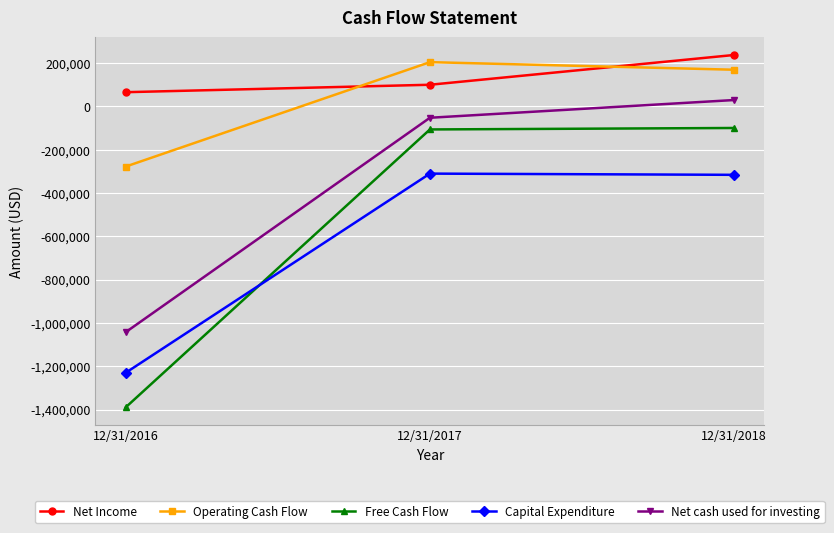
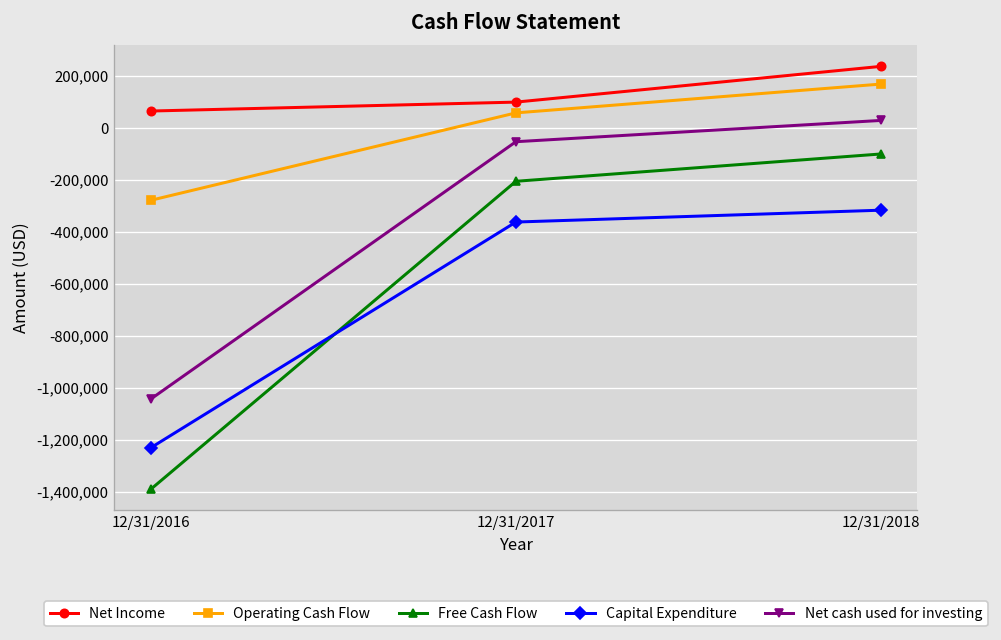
  {
    "Net Income": {
      "12/31/2016": "70,000",
      "12/31/2017": "100,000",
      "12/31/2018": "240,000"
    },
    "Operating Cash Flow": {
      "12/31/2016": "-280,000",
-     "12/31/2017": "200,000",
+     "12/31/2017": "60,000",
      "12/31/2018": "170,000"
    },
    "Free Cash Flow": {
      "12/31/2016": "-1,390,000",
-     "12/31/2017": "-110,000",
+     "12/31/2017": "-210,000",
      "12/31/2018": "-100,000"
    },
    "Capital Expenditure": {
      "12/31/2016": "-1,230,000",
-     "12/31/2017": "-310,000",
+     "12/31/2017": "-360,000",
      "12/31/2018": "-320,000"
    },
    "Net cash used for investing": {
      "12/31/2016": "-1,040,000",
      "12/31/2017": "-50,000",
      "12/31/2018": "30,000"
    }
  }
